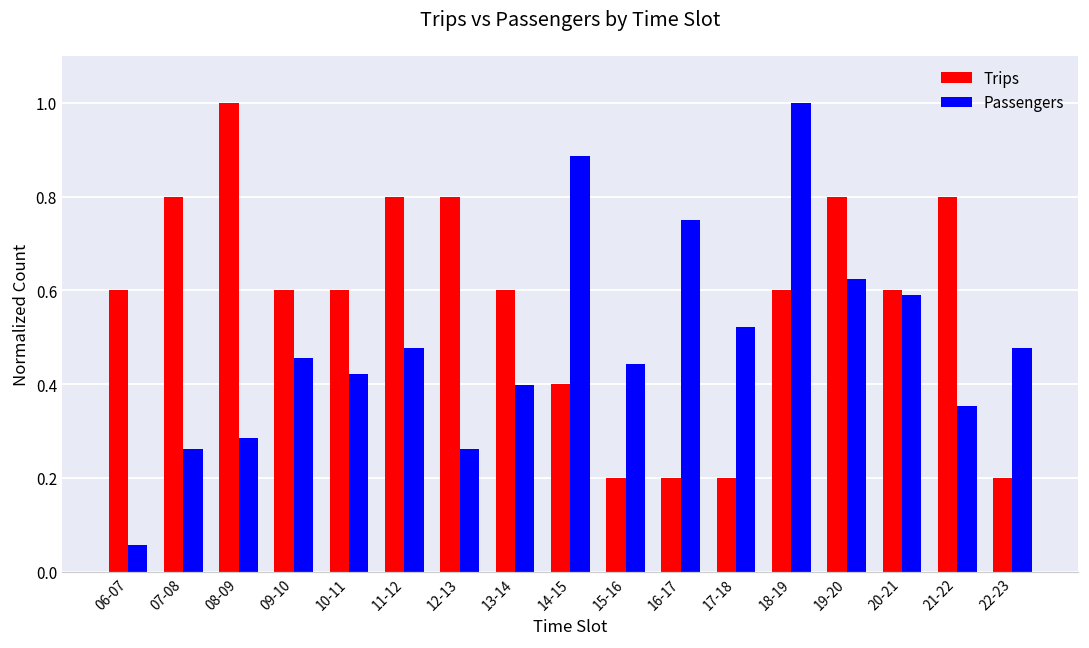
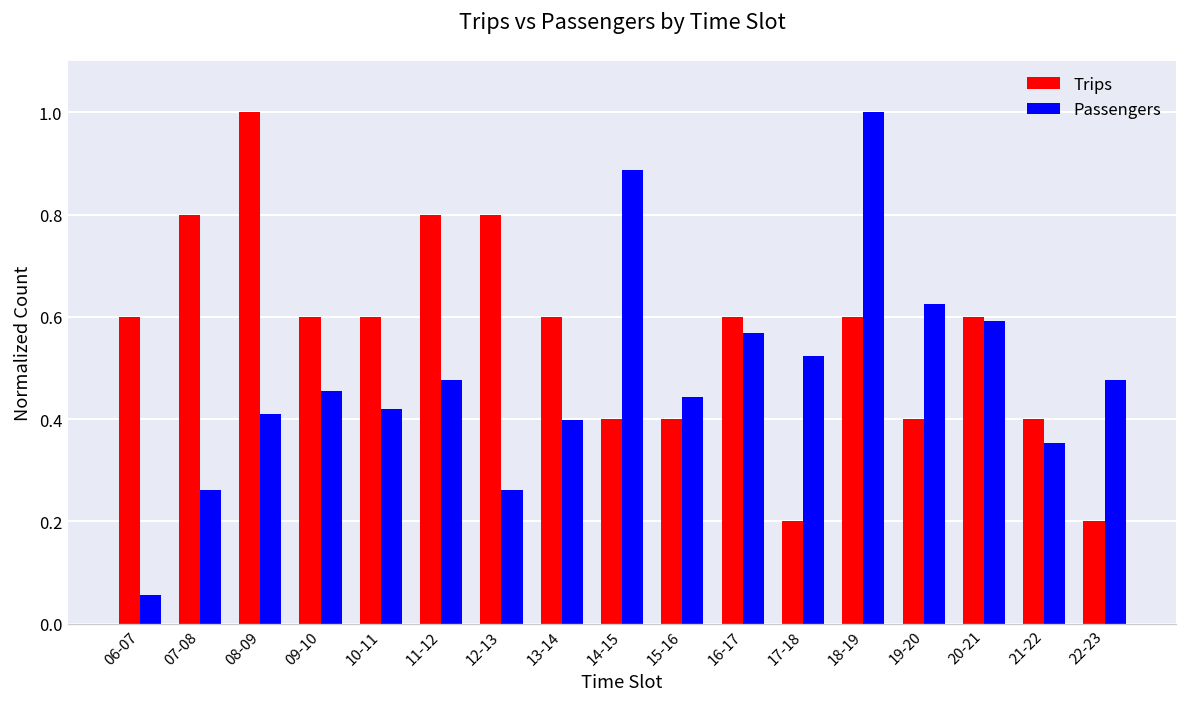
  {
    "Trips": {
      "06-07": 0.60,
      "07-08": 0.80,
      "08-09": 1.00,
      "09-10": 0.60,
      "10-11": 0.60,
      "11-12": 0.80,
      "12-13": 0.80,
      "13-14": 0.60,
      "14-15": 0.40,
-     "15-16": 0.20,
-     "16-17": 0.20,
+     "15-16": 0.40,
+     "16-17": 0.60,
      "17-18": 0.20,
      "18-19": 0.60,
-     "19-20": 0.80,
+     "19-20": 0.40,
      "20-21": 0.60,
-     "21-22": 0.80,
+     "21-22": 0.40,
      "22-23": 0.20
    },
    "Passengers": {
      "06-07": 0.06,
      "07-08": 0.26,
-     "08-09": 0.28,
+     "08-09": 0.41,
      "09-10": 0.45,
      "10-11": 0.42,
      "11-12": 0.48,
      "12-13": 0.26,
      "13-14": 0.40,
      "14-15": 0.89,
      "15-16": 0.44,
-     "16-17": 0.75,
+     "16-17": 0.57,
      "17-18": 0.52,
      "18-19": 1.00,
      "19-20": 0.63,
      "20-21": 0.59,
      "21-22": 0.35,
      "22-23": 0.48
    }
  }
